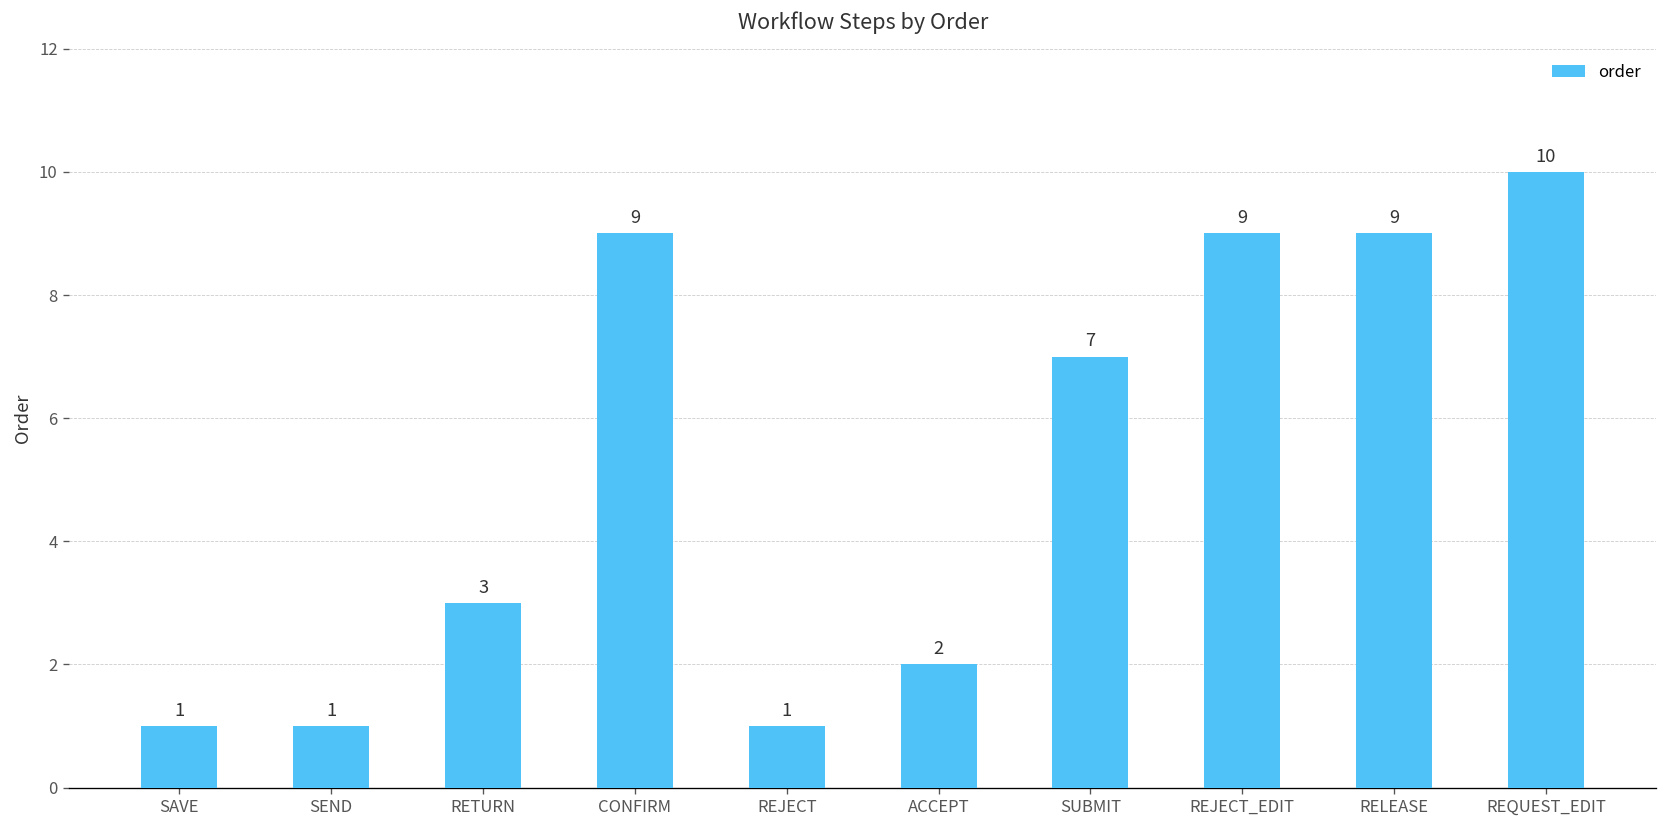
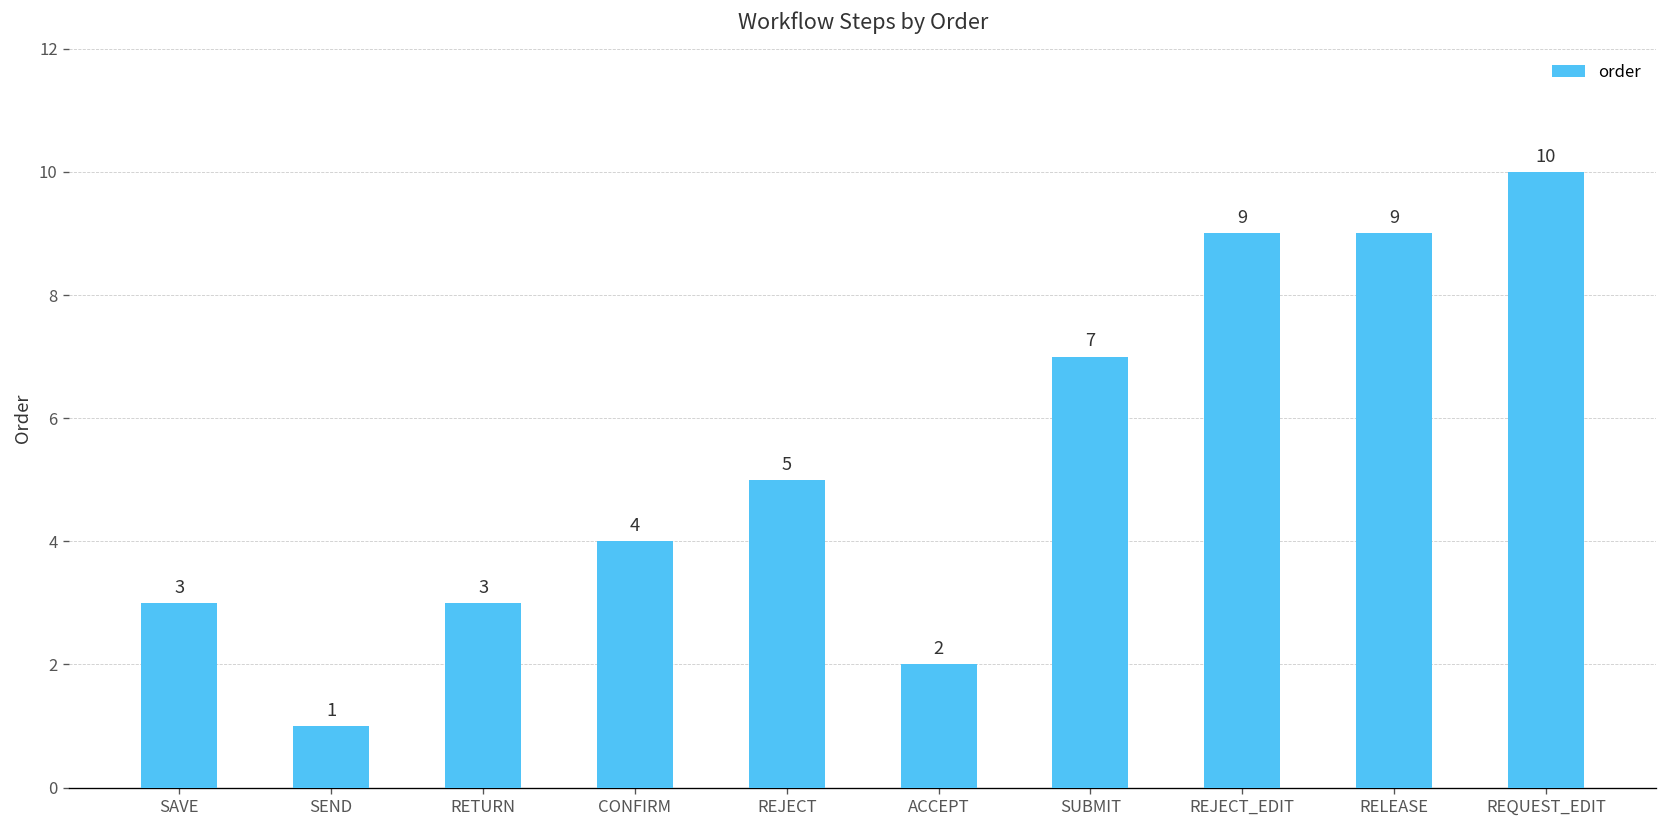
  {
-   "SAVE": 1,
+   "SAVE": 3,
    "SEND": 1,
    "RETURN": 3,
-   "CONFIRM": 9,
-   "REJECT": 1,
+   "CONFIRM": 4,
+   "REJECT": 5,
    "ACCEPT": 2,
    "SUBMIT": 7,
    "REJECT_EDIT": 9,
    "RELEASE": 9,
    "REQUEST_EDIT": 10
  }
